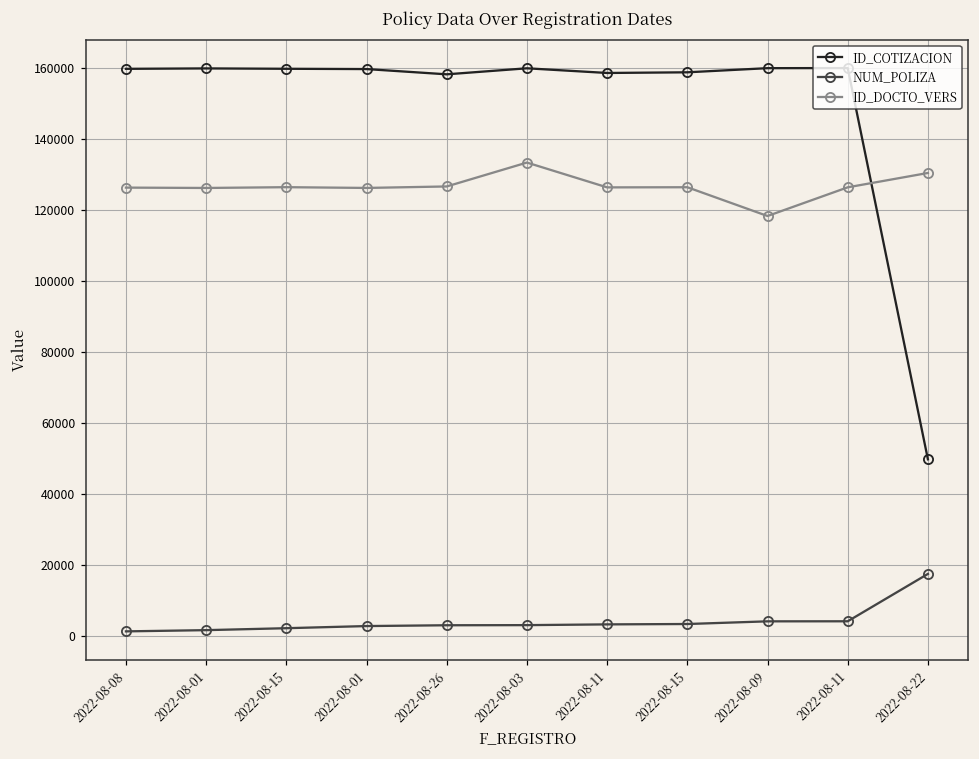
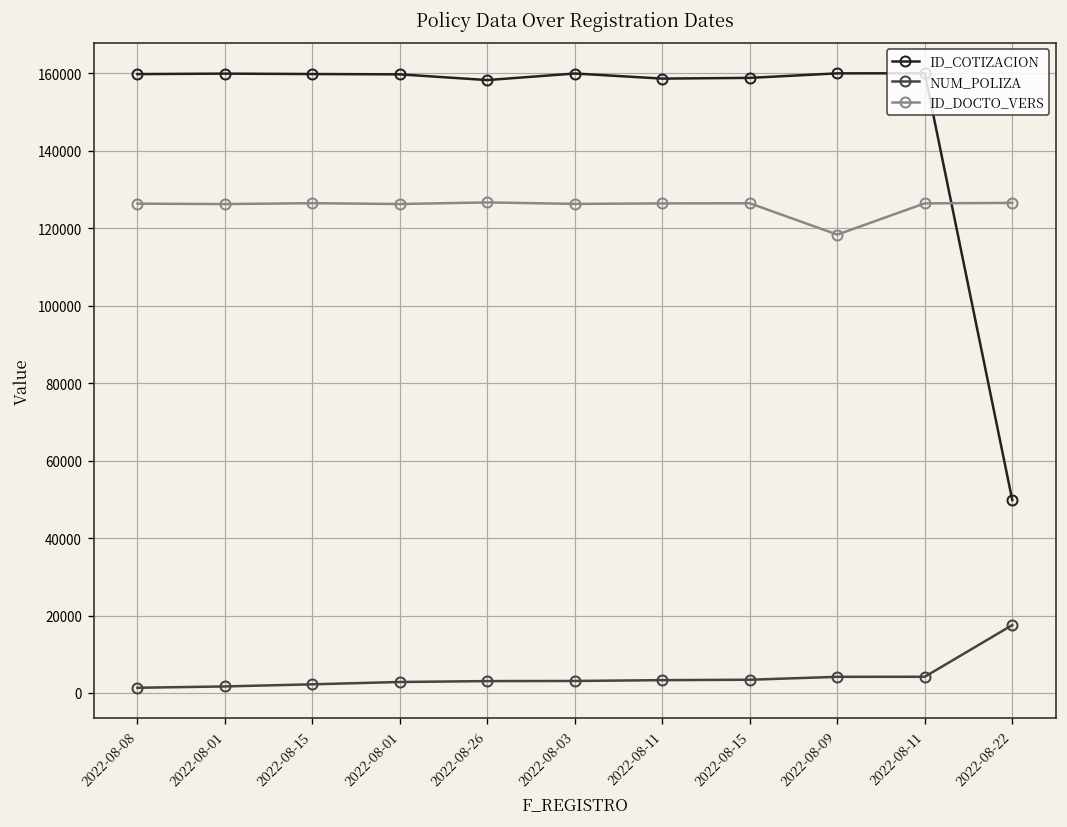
  {
    "ID_DOCTO_VERS": {
      "2022-08-08": 126000,
      "2022-08-26": 127000,
-     "2022-08-03": 133000,
+     "2022-08-03": 126000,
      "2022-08-09": 118000,
-     "2022-08-22": 130000
+     "2022-08-22": 127000
    }
  }
